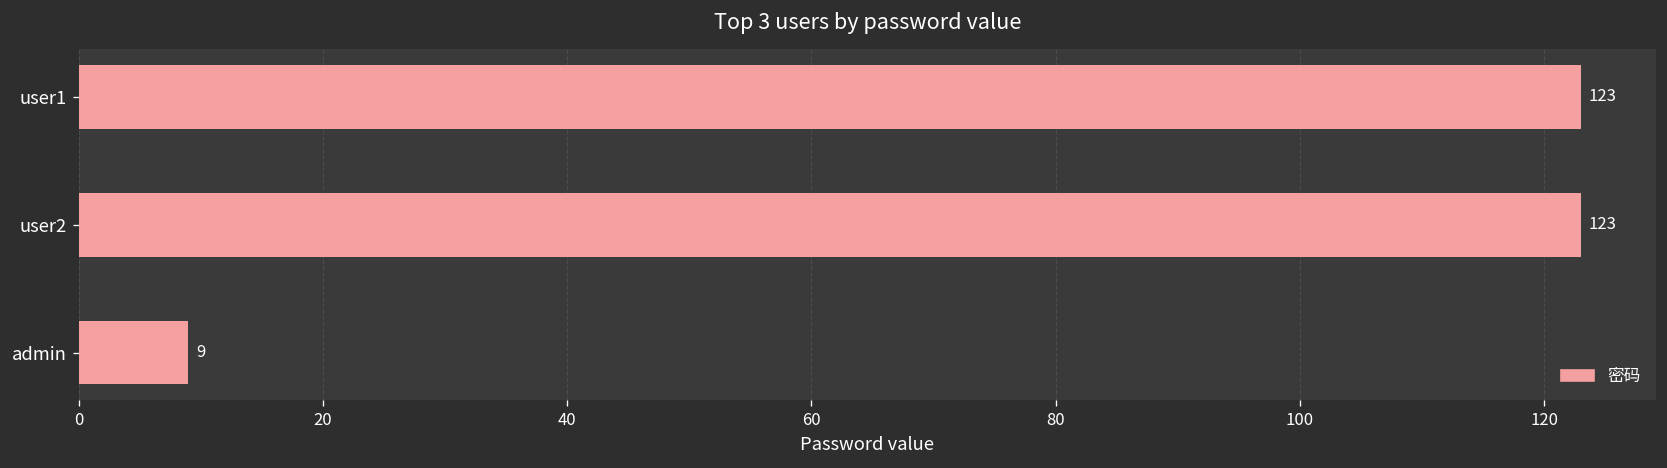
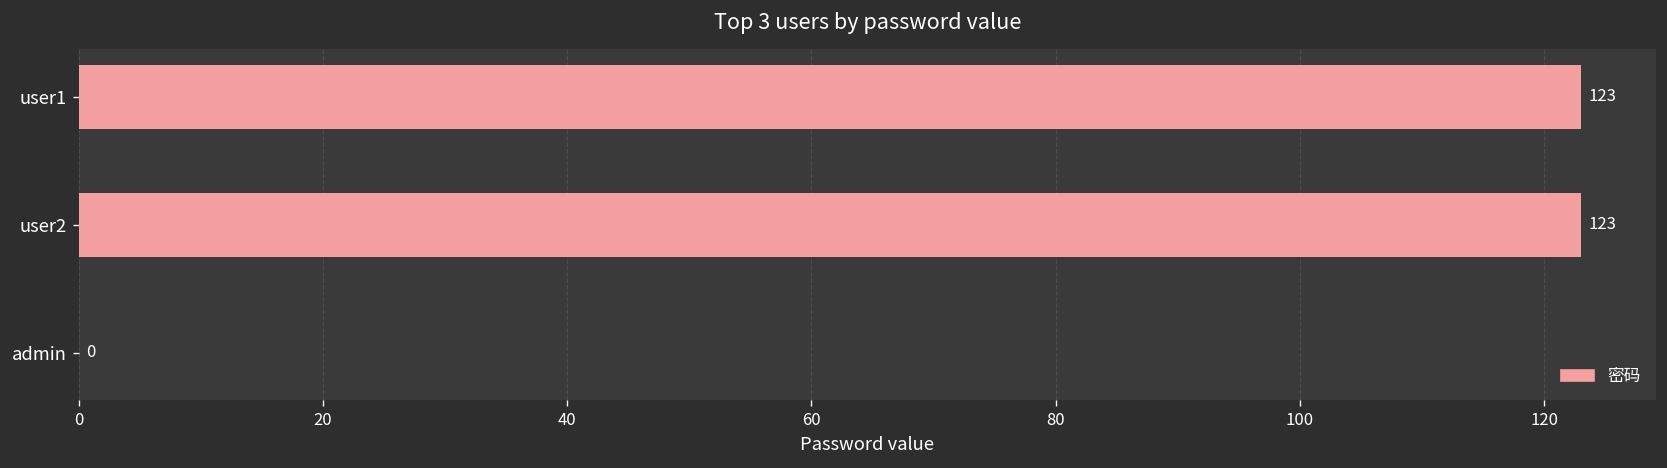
  {
    "user1": 123,
    "user2": 123,
-   "admin": 9
+   "admin": 0
  }
